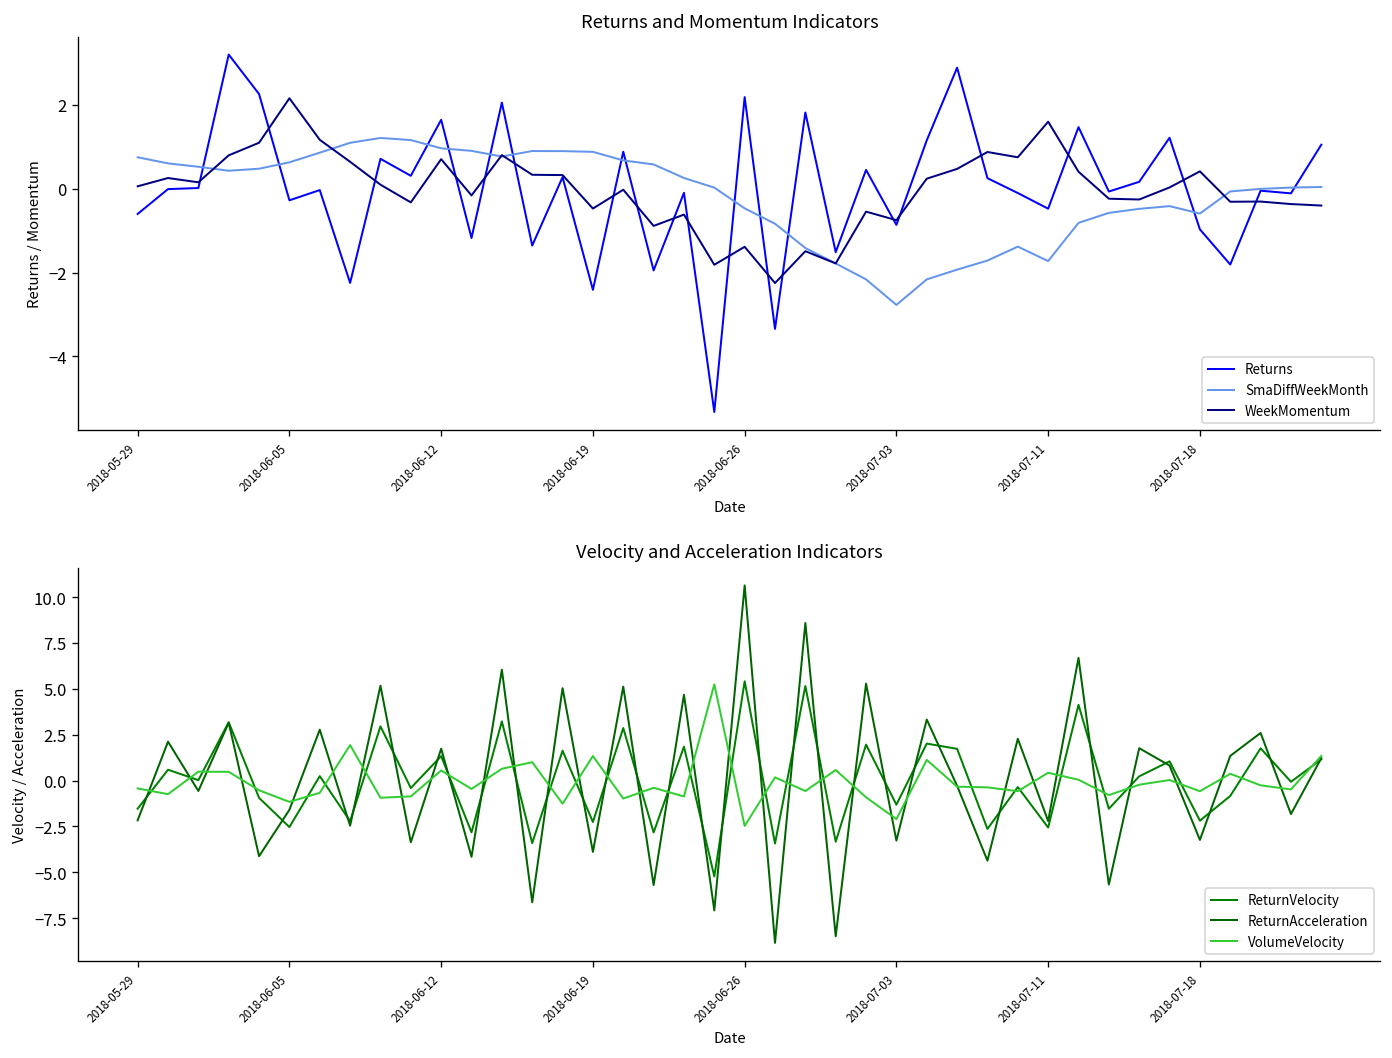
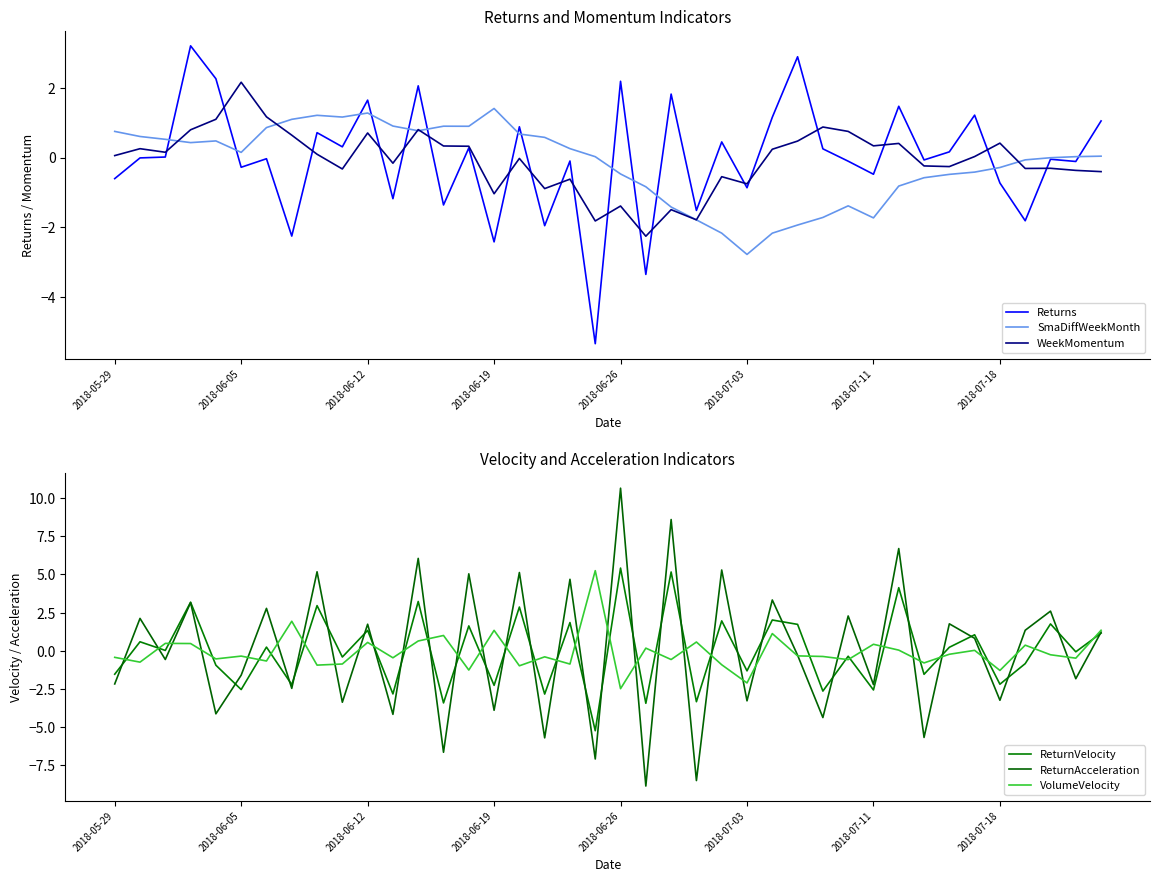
  {
    "Returns and Momentum Indicators": {
      "Returns": {
        "2018-05-29": -0.6,
        "2018-06-05": -0.3,
        "2018-06-12": 1.6,
        "2018-06-19": -2.4,
        "2018-06-26": 2.2,
        "2018-07-03": -0.9,
        "2018-07-11": -0.5,
-       "2018-07-18": -1.0
+       "2018-07-18": -0.7
      },
      "SmaDiffWeekMonth": {
        "2018-05-29": 0.7,
-       "2018-06-05": 0.6,
-       "2018-06-12": 1.0,
-       "2018-06-19": 0.9,
+       "2018-06-05": 0.1,
+       "2018-06-12": 1.3,
+       "2018-06-19": 1.4,
        "2018-06-26": -0.5,
        "2018-07-03": -2.8,
        "2018-07-11": -1.7,
-       "2018-07-18": -0.6
+       "2018-07-18": -0.3
      },
      "WeekMomentum": {
        "2018-05-29": 0.1,
        "2018-06-05": 2.2,
        "2018-06-12": 0.7,
-       "2018-06-19": -0.5,
+       "2018-06-19": -1.0,
        "2018-06-26": -1.4,
        "2018-07-03": -0.8,
-       "2018-07-11": 1.6,
+       "2018-07-11": 0.3,
        "2018-07-18": 0.4
      }
    },
    "Velocity and Acceleration Indicators": {
      "VolumeVelocity": {
        "2018-05-29": -0.4,
-       "2018-06-05": -1.2,
+       "2018-06-05": -0.3,
        "2018-06-12": 0.6,
        "2018-06-19": 1.3,
        "2018-06-26": -2.5,
        "2018-07-03": -2.1,
        "2018-07-11": 0.4,
-       "2018-07-18": -0.6
+       "2018-07-18": -1.3
      }
    }
  }
